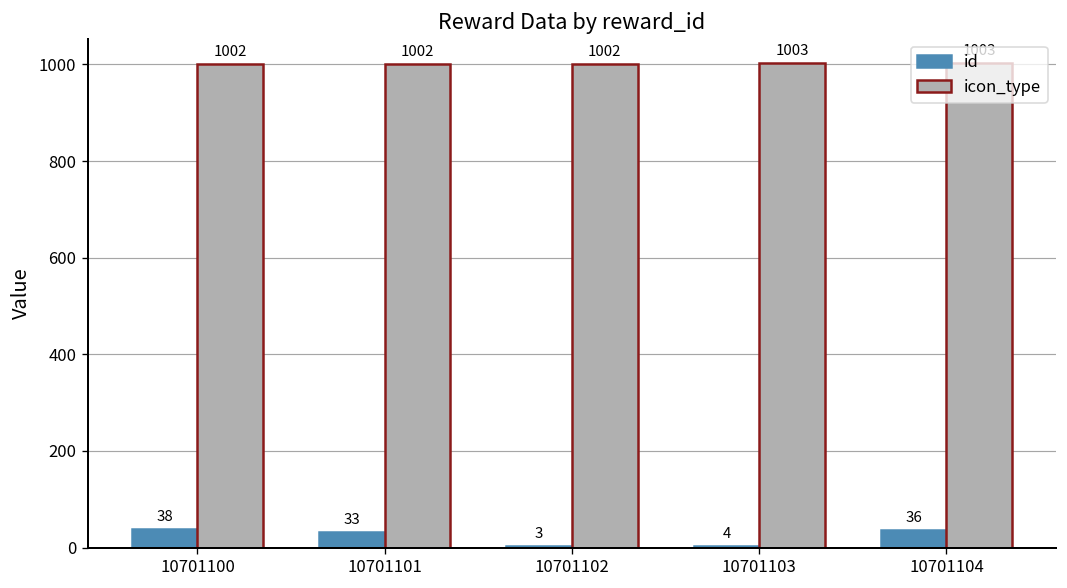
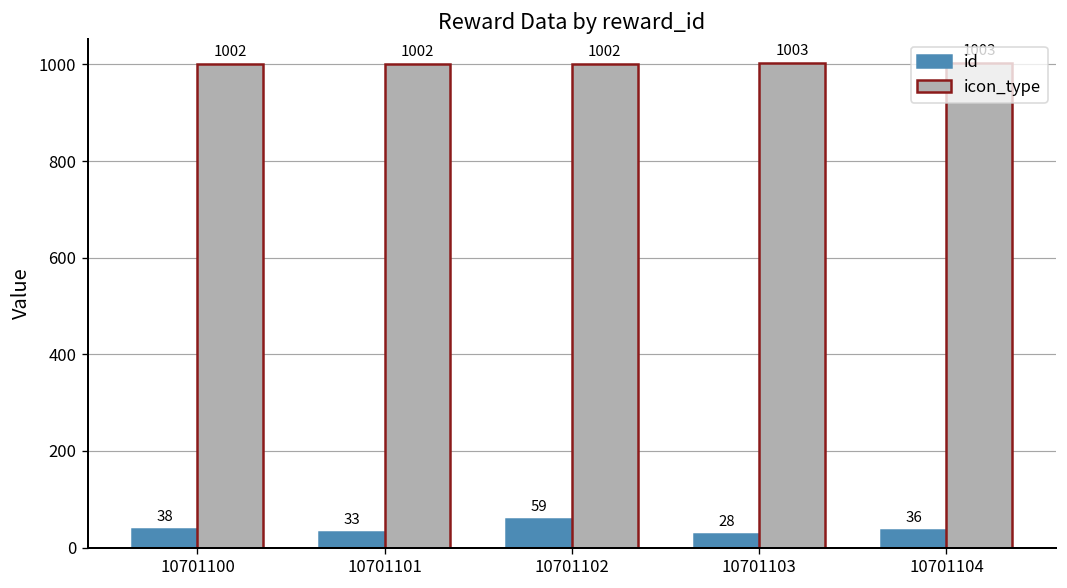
  {
    "id": {
      "10701100": 38,
      "10701101": 33,
-     "10701102": 3,
-     "10701103": 4,
+     "10701102": 59,
+     "10701103": 28,
      "10701104": 36
    },
    "icon_type": {
      "10701100": 1002,
      "10701101": 1002,
      "10701102": 1002,
      "10701103": 1003
    }
  }
